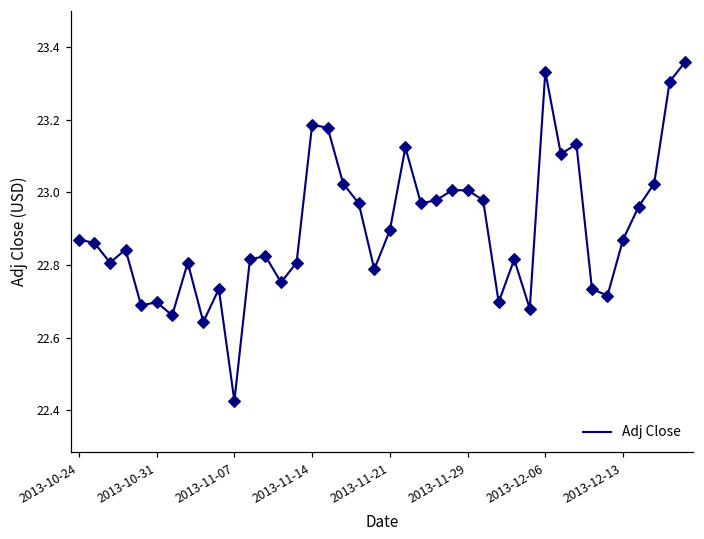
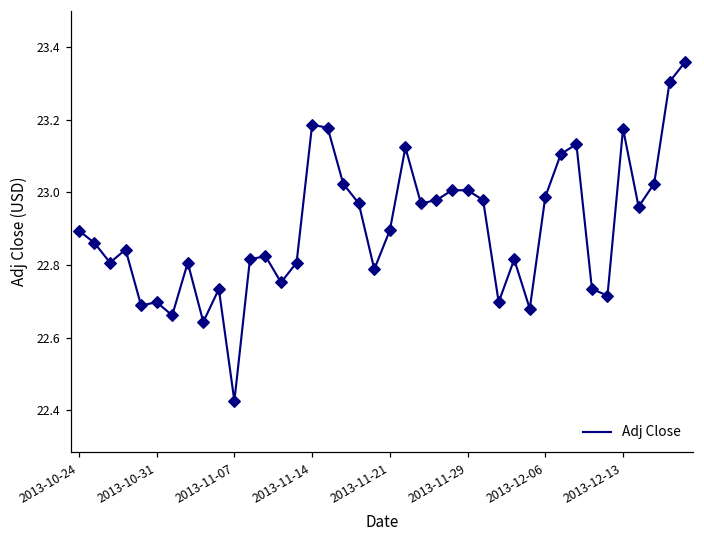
  {
-   "2013-10-24": 22.87,
+   "2013-10-24": 22.89,
    "2013-10-31": 22.70,
    "2013-11-07": 22.43,
    "2013-11-14": 23.19,
    "2013-11-21": 22.90,
    "2013-11-29": 23.01,
-   "2013-12-06": 23.33,
-   "2013-12-13": 22.87
+   "2013-12-06": 22.99,
+   "2013-12-13": 23.17
  }
